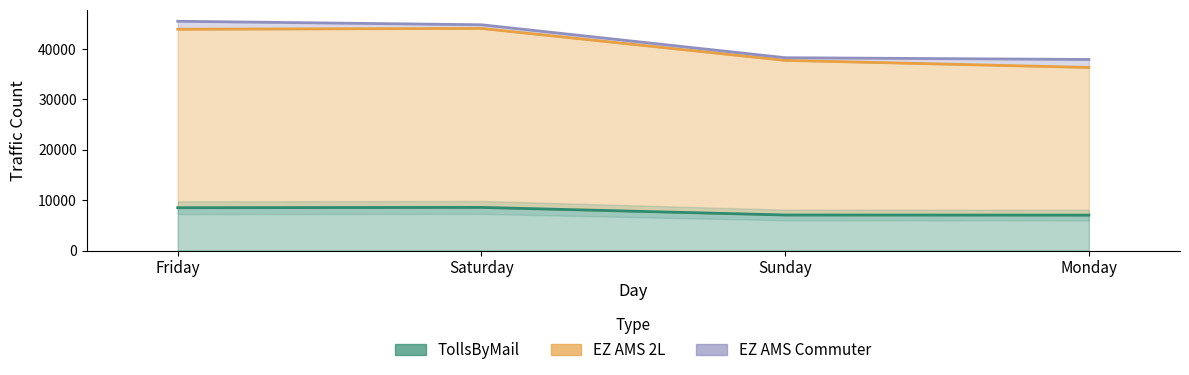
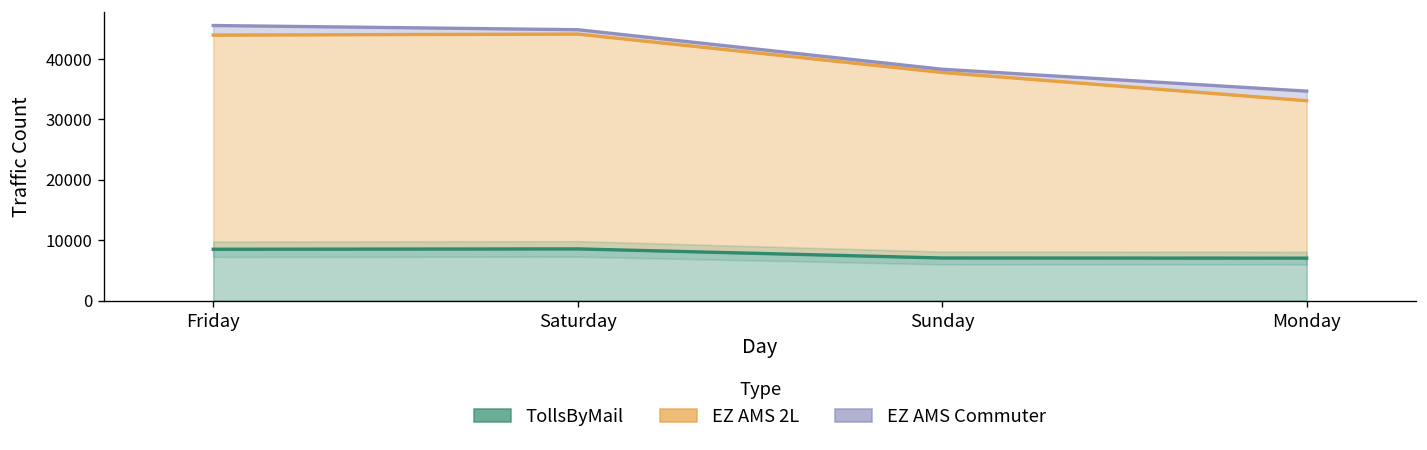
  {
    "EZ AMS 2L": {
      "Friday": 35000,
      "Saturday": 36000,
      "Sunday": 31000,
-     "Monday": 29000
+     "Monday": 26000
    }
  }
